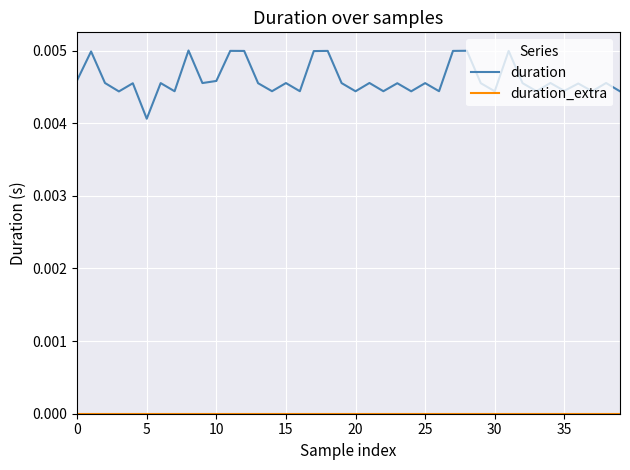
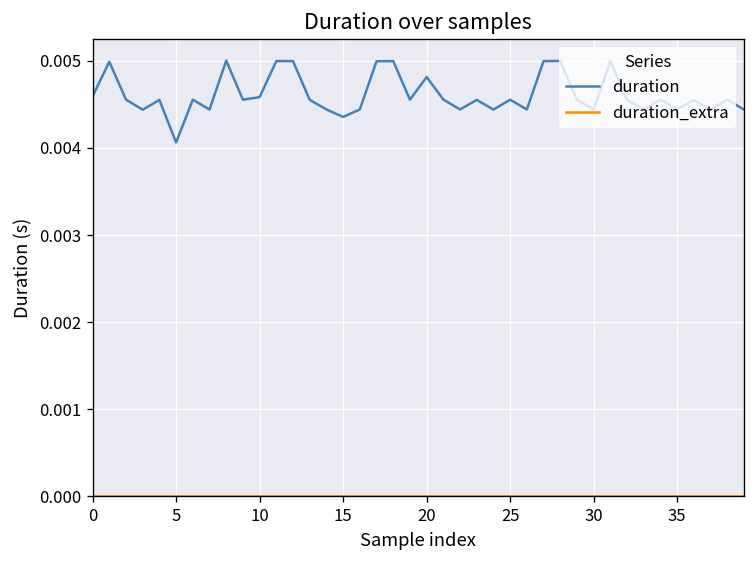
  {
    "duration": {
      "0": 0.0046,
      "5": 0.0041,
      "10": 0.0046,
-     "15": 0.0046,
-     "20": 0.0044,
+     "15": 0.0044,
+     "20": 0.0048,
      "25": 0.0046
    },
    "duration_extra": {
      "0": 0.0000,
      "5": 0.0000,
      "10": 0.0000,
      "15": 0.0000,
      "20": 0.0000,
      "25": 0.0000,
      "30": 0.0000,
      "35": 0.0000
    }
  }
